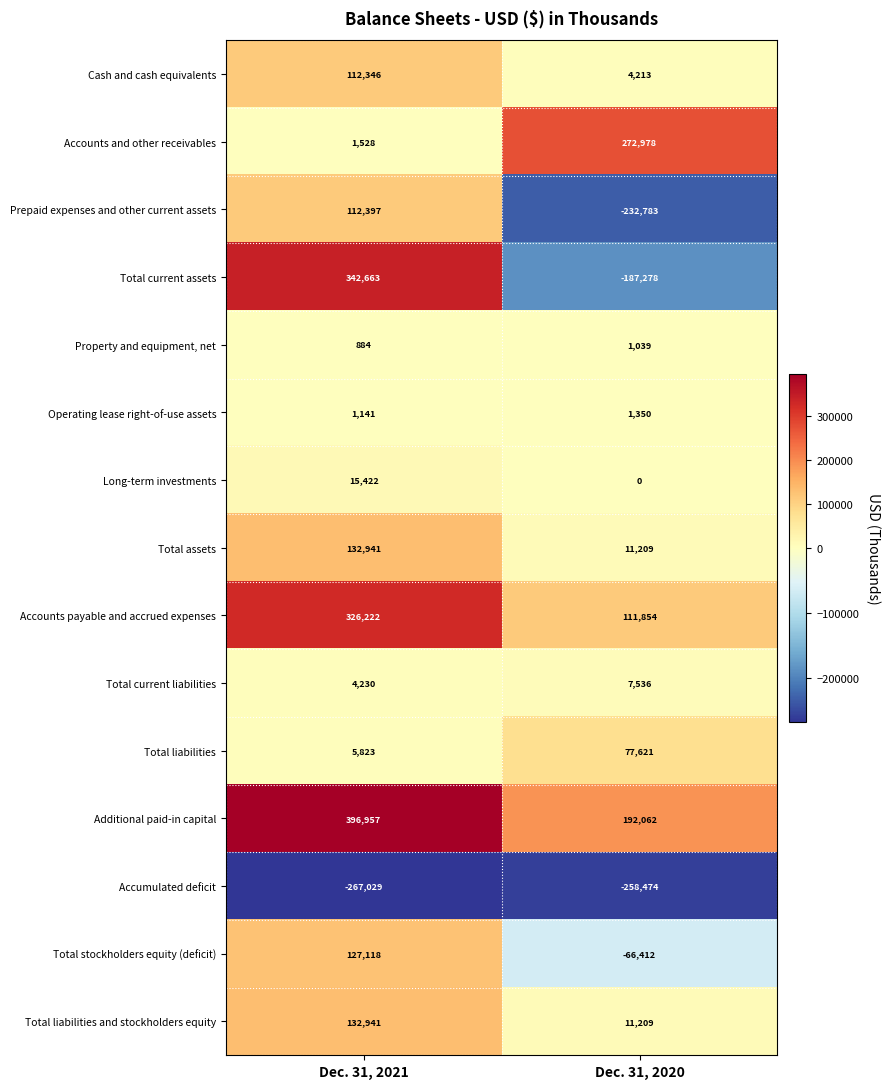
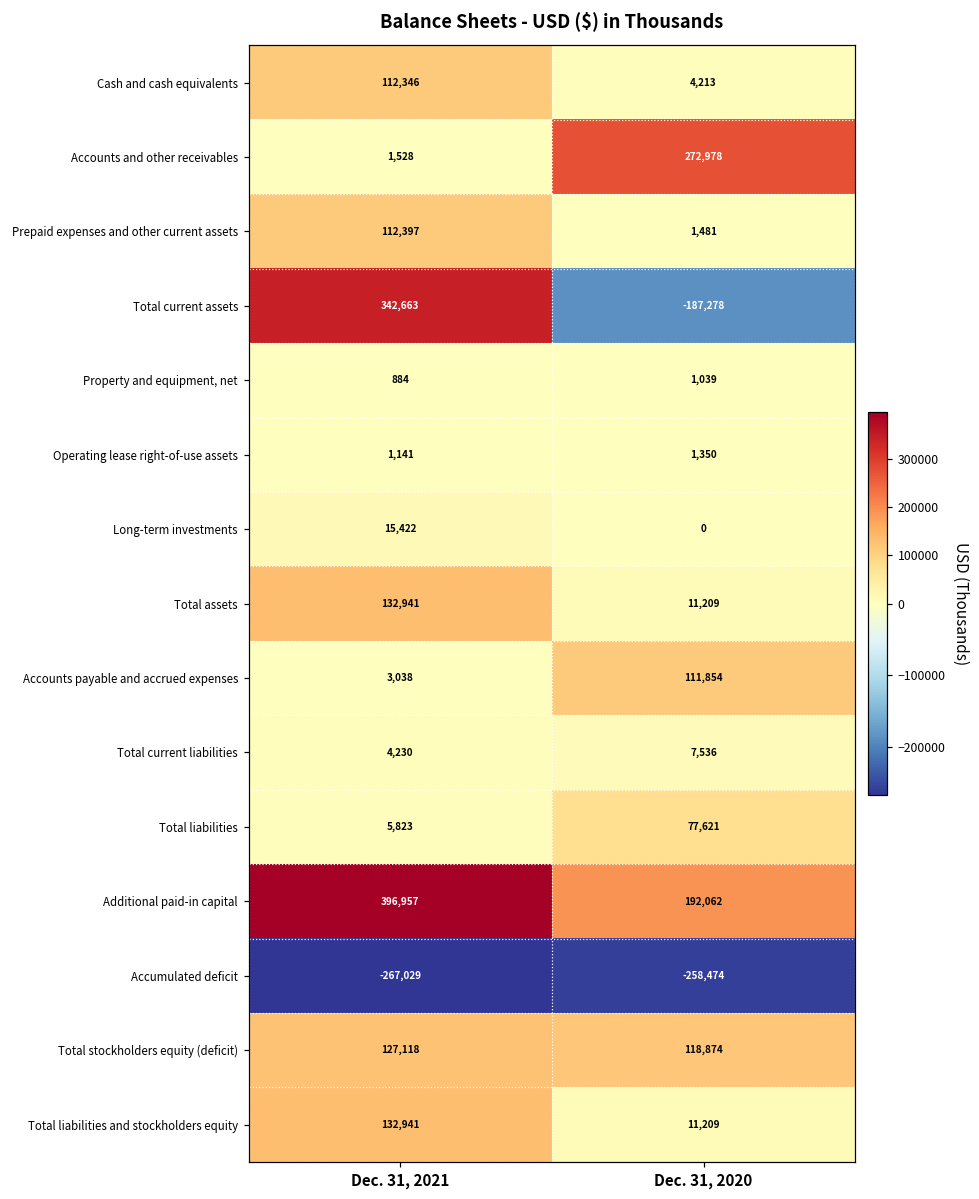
  {
    "Cash and cash equivalents": {
      "Dec. 31, 2021": "112,346",
      "Dec. 31, 2020": "4,213"
    },
    "Accounts and other receivables": {
      "Dec. 31, 2021": "1,528",
      "Dec. 31, 2020": "272,978"
    },
    "Prepaid expenses and other current assets": {
      "Dec. 31, 2021": "112,397",
-     "Dec. 31, 2020": "-232,783"
+     "Dec. 31, 2020": "1,481"
    },
    "Total current assets": {
      "Dec. 31, 2021": "342,663",
      "Dec. 31, 2020": "-187,278"
    },
    "Property and equipment, net": {
      "Dec. 31, 2021": "884",
      "Dec. 31, 2020": "1,039"
    },
    "Operating lease right-of-use assets": {
      "Dec. 31, 2021": "1,141",
      "Dec. 31, 2020": "1,350"
    },
    "Long-term investments": {
      "Dec. 31, 2021": "15,422",
      "Dec. 31, 2020": "0"
    },
    "Total assets": {
      "Dec. 31, 2021": "132,941",
      "Dec. 31, 2020": "11,209"
    },
    "Accounts payable and accrued expenses": {
-     "Dec. 31, 2021": "326,222",
+     "Dec. 31, 2021": "3,038",
      "Dec. 31, 2020": "111,854"
    },
    "Total current liabilities": {
      "Dec. 31, 2021": "4,230",
      "Dec. 31, 2020": "7,536"
    },
    "Total liabilities": {
      "Dec. 31, 2021": "5,823",
      "Dec. 31, 2020": "77,621"
    },
    "Additional paid-in capital": {
      "Dec. 31, 2021": "396,957",
      "Dec. 31, 2020": "192,062"
    },
    "Accumulated deficit": {
      "Dec. 31, 2021": "-267,029",
      "Dec. 31, 2020": "-258,474"
    },
    "Total stockholders equity (deficit)": {
      "Dec. 31, 2021": "127,118",
-     "Dec. 31, 2020": "-66,412"
+     "Dec. 31, 2020": "118,874"
    },
    "Total liabilities and stockholders equity": {
      "Dec. 31, 2021": "132,941",
      "Dec. 31, 2020": "11,209"
    }
  }
